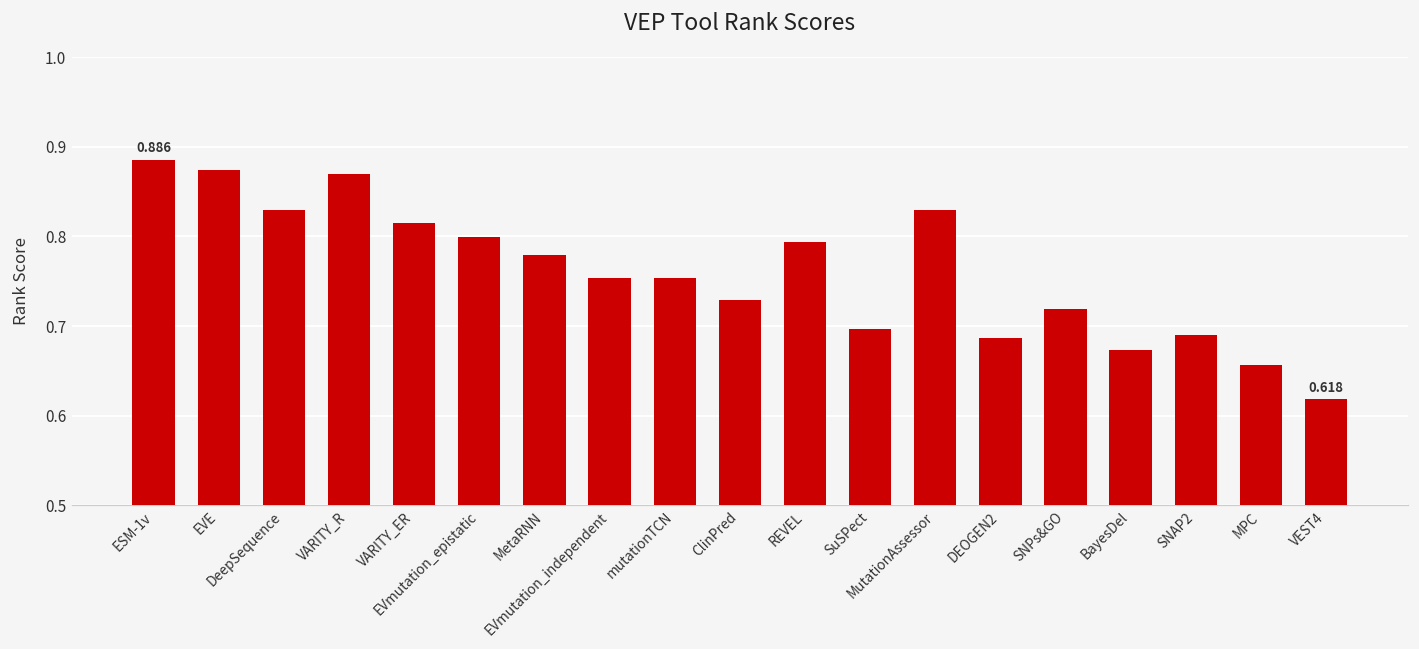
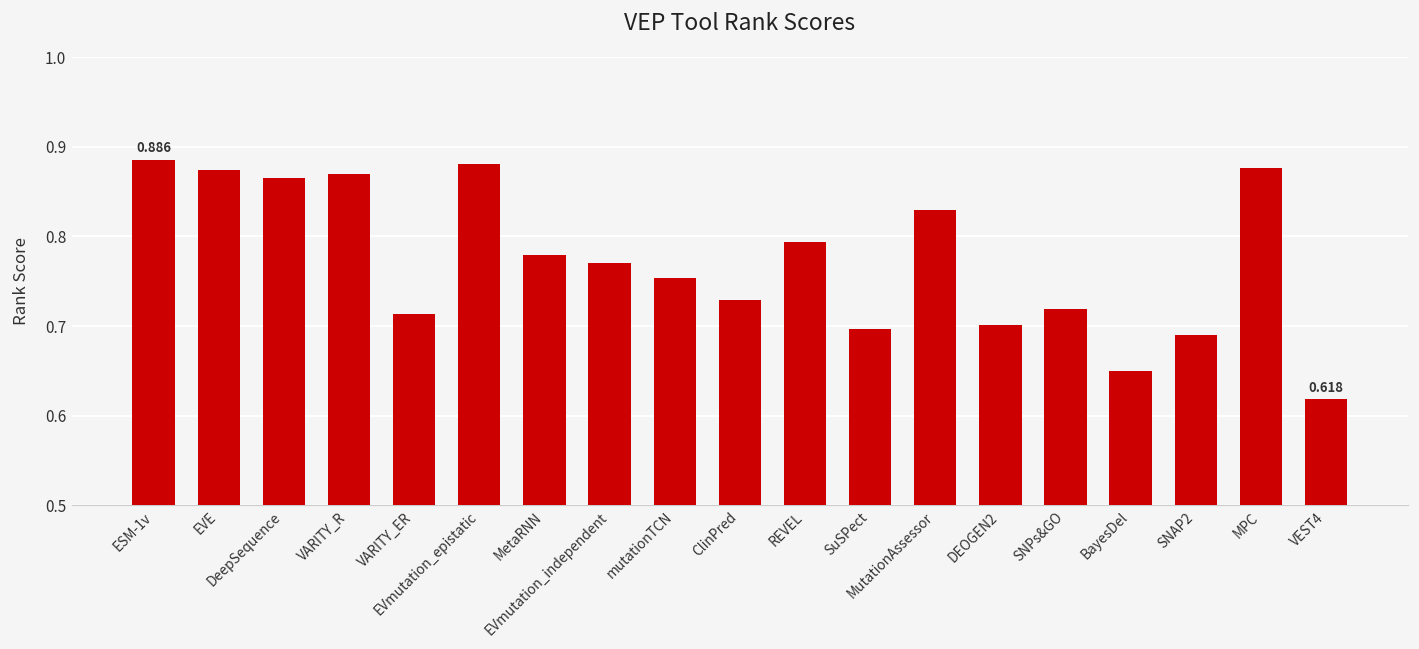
  {
    "EVE": 0.87,
-   "DeepSequence": 0.83,
+   "DeepSequence": 0.87,
    "VARITY_R": 0.87,
-   "VARITY_ER": 0.82,
-   "EVmutation_epistatic": 0.80,
+   "VARITY_ER": 0.71,
+   "EVmutation_epistatic": 0.88,
    "MetaRNN": 0.78,
-   "EVmutation_independent": 0.75,
+   "EVmutation_independent": 0.77,
    "mutationTCN": 0.75,
    "ClinPred": 0.73,
    "REVEL": 0.79,
    "SuSPect": 0.70,
    "MutationAssessor": 0.83,
-   "DEOGEN2": 0.69,
+   "DEOGEN2": 0.70,
    "SNPs&GO": 0.72,
-   "BayesDel": 0.67,
+   "BayesDel": 0.65,
    "SNAP2": 0.69,
-   "MPC": 0.66
+   "MPC": 0.88
  }
